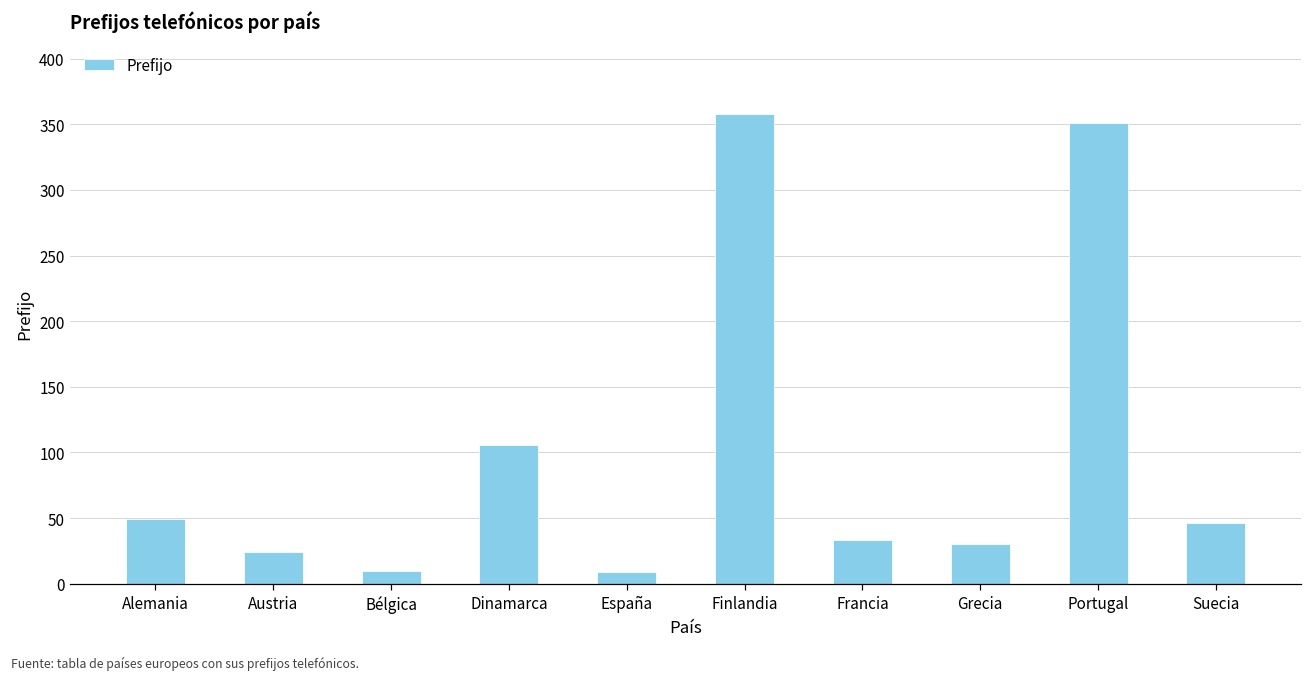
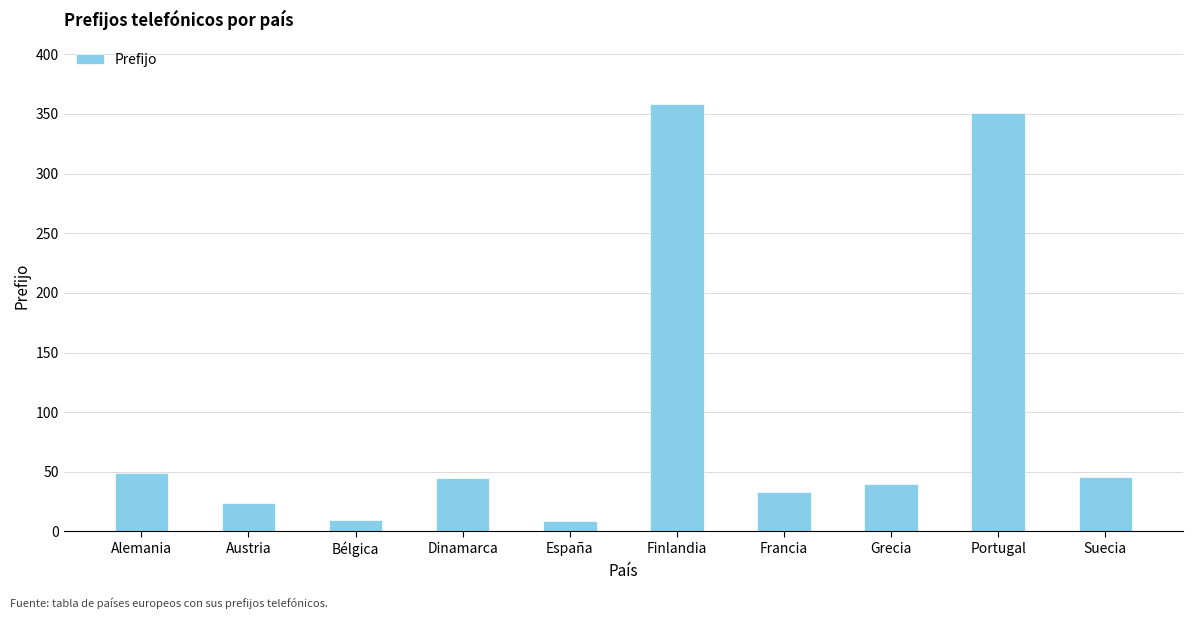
  {
    "Alemania": 49,
    "Austria": 24,
    "Bélgica": 10,
-   "Dinamarca": 106,
+   "Dinamarca": 45,
    "España": 9,
    "Finlandia": 358,
    "Francia": 33,
-   "Grecia": 30,
+   "Grecia": 40,
    "Portugal": 351,
    "Suecia": 46
  }
